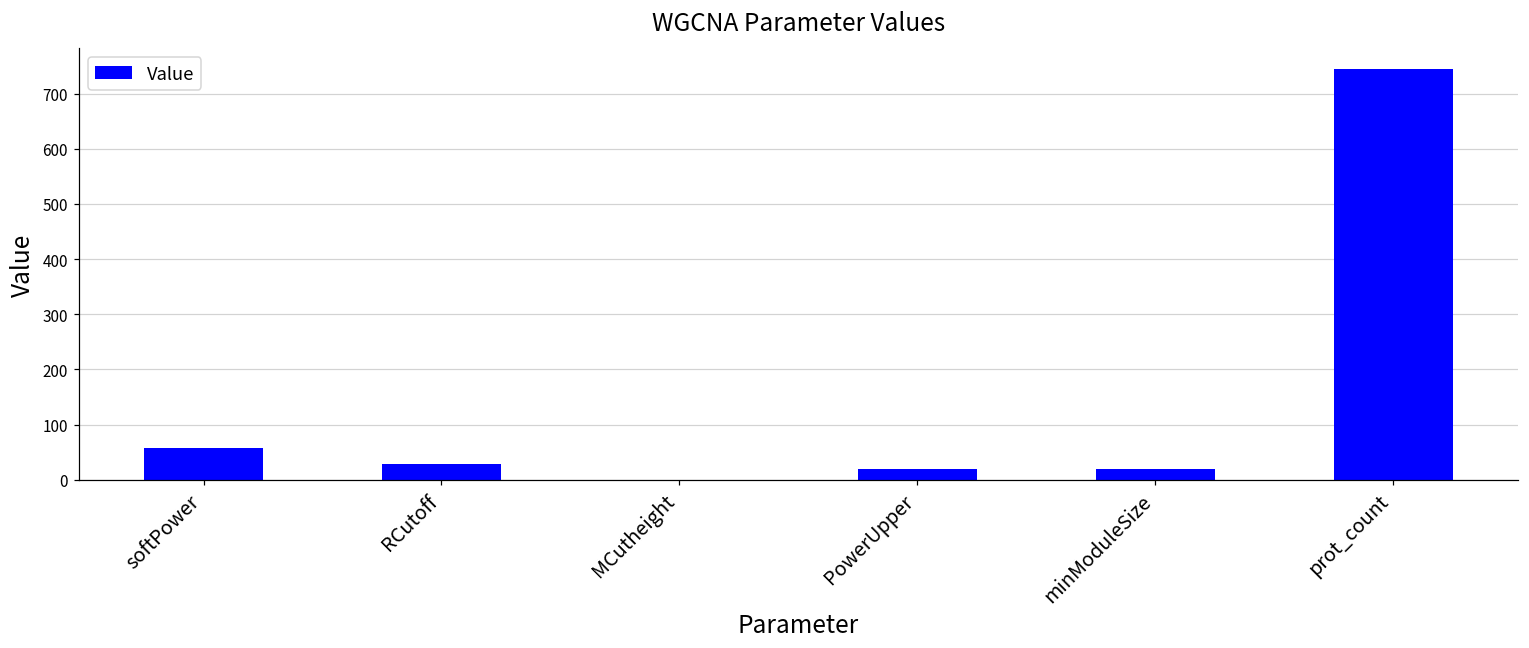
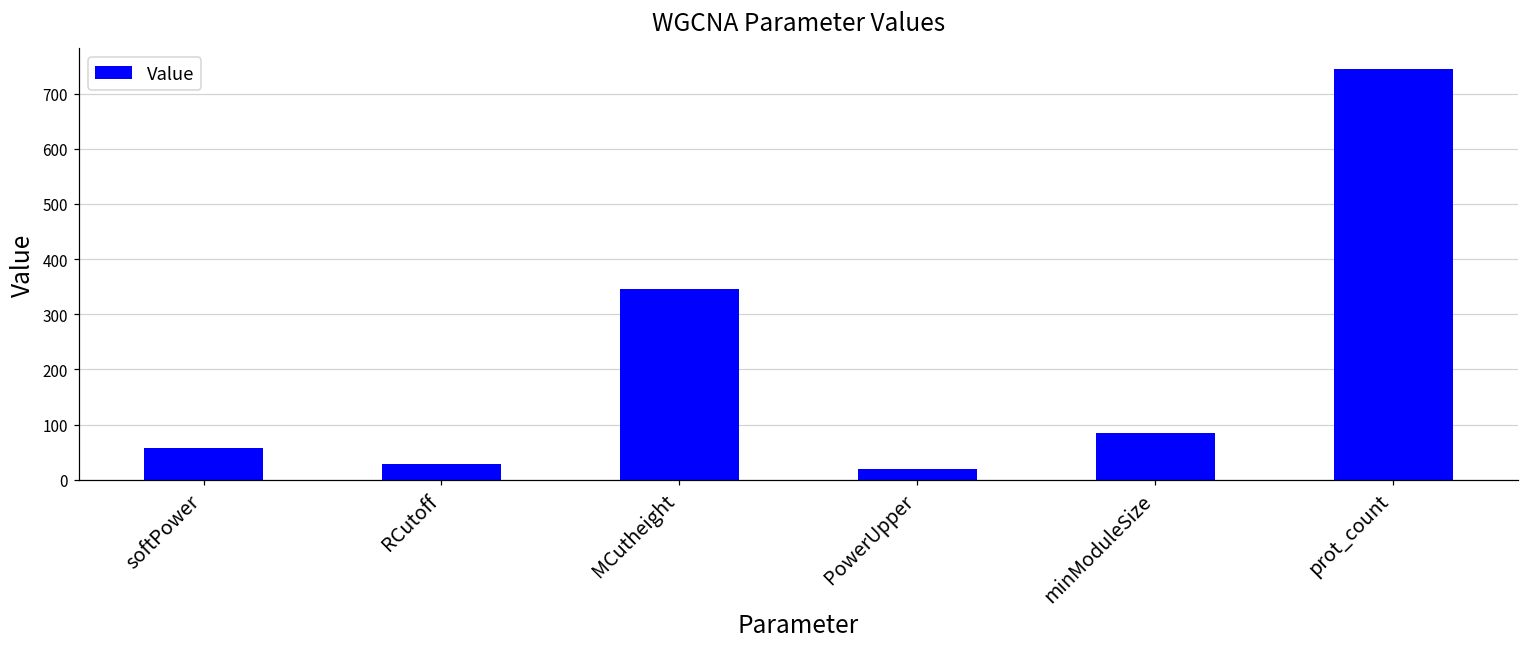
  {
    "softPower": 60,
    "RCutoff": 30,
-   "MCutheight": 0,
+   "MCutheight": 350,
    "PowerUpper": 20,
-   "minModuleSize": 20,
+   "minModuleSize": 90,
    "prot_count": 750
  }
